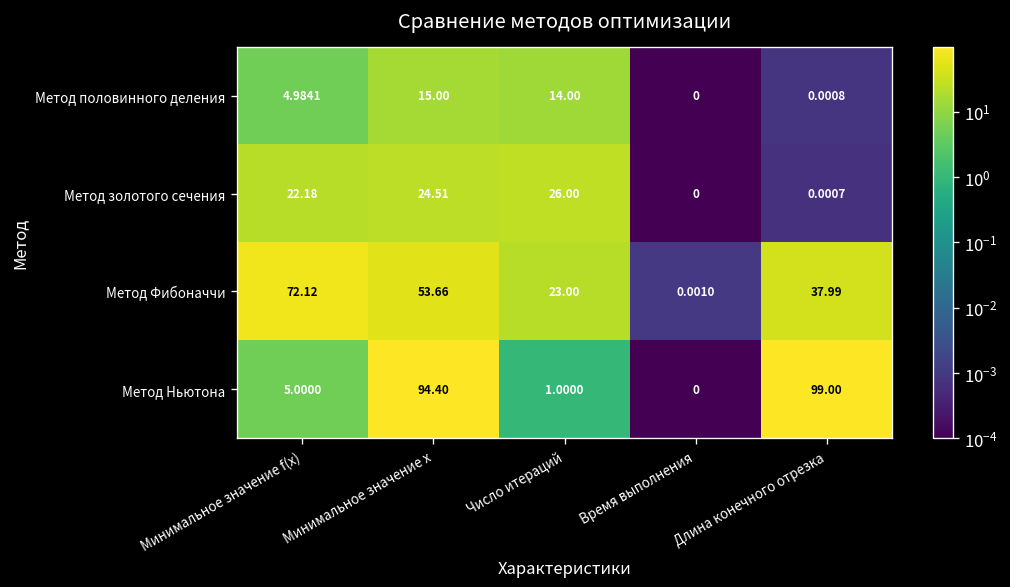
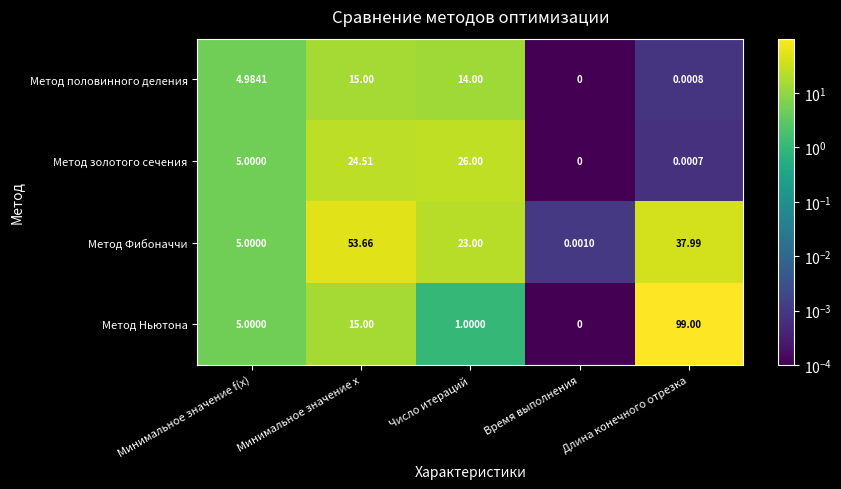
  {
    "Метод половинного деления": {
      "Минимальное значение f(x)": 4.9841,
      "Минимальное значение x": 15.00,
      "Число итераций": 14.00,
      "Время выполнения": 0,
      "Длина конечного отрезка": 0.0008
    },
    "Метод золотого сечения": {
-     "Минимальное значение f(x)": 22.18,
+     "Минимальное значение f(x)": 5.0000,
      "Минимальное значение x": 24.51,
      "Число итераций": 26.00,
      "Время выполнения": 0,
      "Длина конечного отрезка": 0.0007
    },
    "Метод Фибоначчи": {
-     "Минимальное значение f(x)": 72.12,
+     "Минимальное значение f(x)": 5.0000,
      "Минимальное значение x": 53.66,
      "Число итераций": 23.00,
      "Время выполнения": 0.0010,
      "Длина конечного отрезка": 37.99
    },
    "Метод Ньютона": {
      "Минимальное значение f(x)": 5.0000,
-     "Минимальное значение x": 94.40,
+     "Минимальное значение x": 15.00,
      "Число итераций": 1.0000,
      "Время выполнения": 0,
      "Длина конечного отрезка": 99.00
    }
  }
